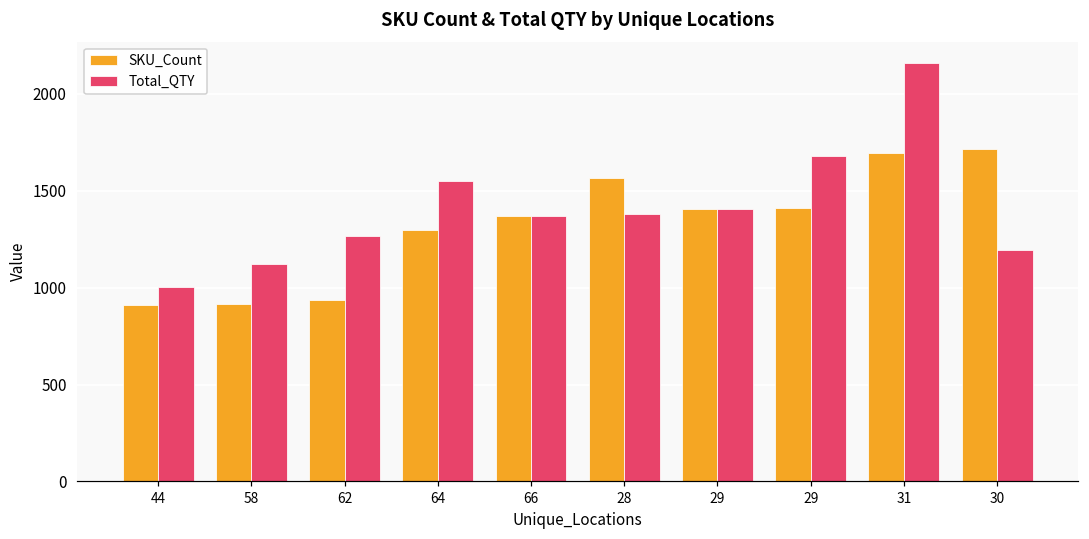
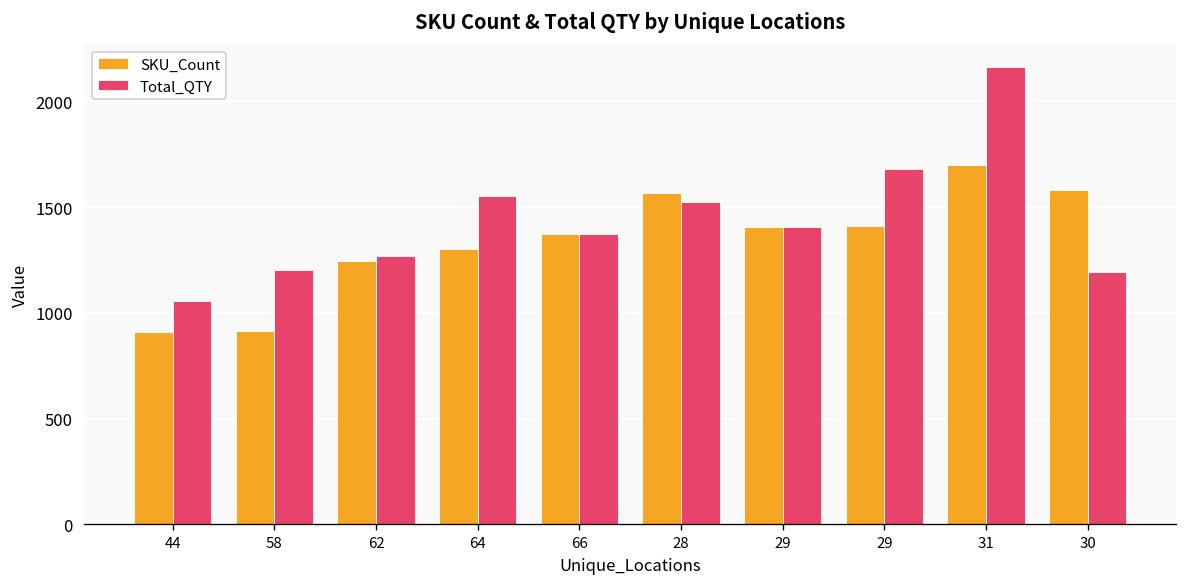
  {
    "SKU_Count": {
      "44": 910,
      "58": 920,
-     "62": 940,
+     "62": 1250,
      "64": 1300,
      "66": 1370,
      "28": 1570,
      "31": 1700,
-     "30": 1720
+     "30": 1580
    },
    "Total_QTY": {
-     "44": 1000,
-     "58": 1120,
+     "44": 1060,
+     "58": 1200,
      "62": 1270,
      "64": 1550,
      "66": 1370,
-     "28": 1380,
+     "28": 1530,
      "31": 2160,
      "30": 1200
    }
  }
